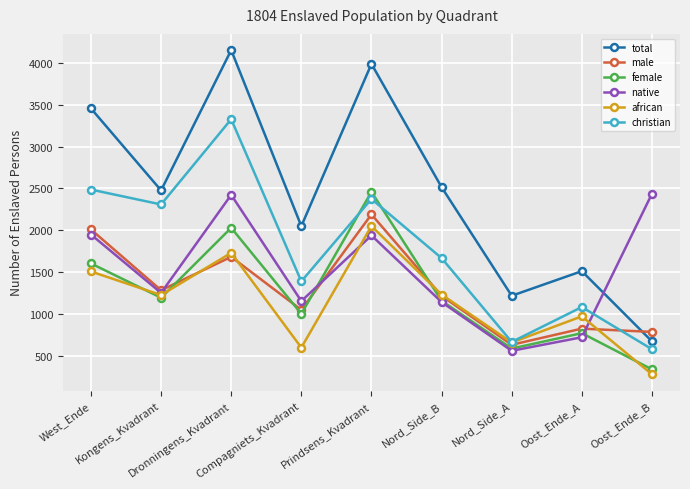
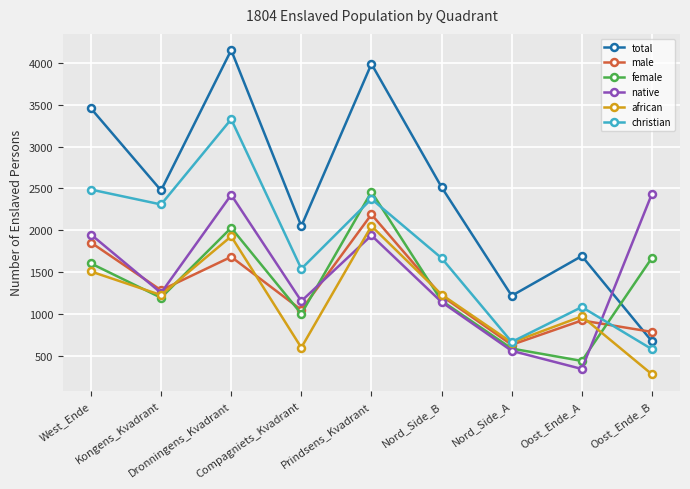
  {
    "total": {
      "West_Ende": 3500,
      "Kongens_Kvadrant": 2500,
      "Dronningens_Kvadrant": 4200,
      "Compagniets_Kvadrant": 2000,
      "Prindsens_Kvadrant": 4000,
      "Nord_Side_B": 2500,
      "Nord_Side_A": 1200,
-     "Oost_Ende_A": 1500,
+     "Oost_Ende_A": 1700,
      "Oost_Ende_B": 700
    },
    "male": {
-     "West_Ende": 2000,
+     "West_Ende": 1900,
      "Kongens_Kvadrant": 1300,
      "Dronningens_Kvadrant": 1700,
      "Compagniets_Kvadrant": 1000,
      "Prindsens_Kvadrant": 2200,
-     "Oost_Ende_A": 800,
+     "Oost_Ende_A": 900,
      "Oost_Ende_B": 800
    },
    "female": {
      "West_Ende": 1600,
      "Kongens_Kvadrant": 1200,
      "Dronningens_Kvadrant": 2000,
      "Compagniets_Kvadrant": 1000,
      "Prindsens_Kvadrant": 2500,
-     "Oost_Ende_A": 800,
-     "Oost_Ende_B": 300
+     "Oost_Ende_A": 400,
+     "Oost_Ende_B": 1700
    },
    "native": {
      "West_Ende": 1900,
      "Dronningens_Kvadrant": 2400,
      "Compagniets_Kvadrant": 1200,
      "Prindsens_Kvadrant": 1900,
-     "Oost_Ende_A": 700,
+     "Oost_Ende_A": 300,
      "Oost_Ende_B": 2400
    },
    "african": {
      "West_Ende": 1500,
-     "Dronningens_Kvadrant": 1700,
+     "Dronningens_Kvadrant": 1900,
      "Compagniets_Kvadrant": 600,
      "Prindsens_Kvadrant": 2100,
      "Oost_Ende_A": 1000,
      "Oost_Ende_B": 300
    },
    "christian": {
      "West_Ende": 2500,
      "Kongens_Kvadrant": 2300,
      "Dronningens_Kvadrant": 3300,
-     "Compagniets_Kvadrant": 1400,
+     "Compagniets_Kvadrant": 1500,
      "Prindsens_Kvadrant": 2400,
      "Nord_Side_B": 1700,
      "Oost_Ende_A": 1100,
      "Oost_Ende_B": 600
    }
  }
